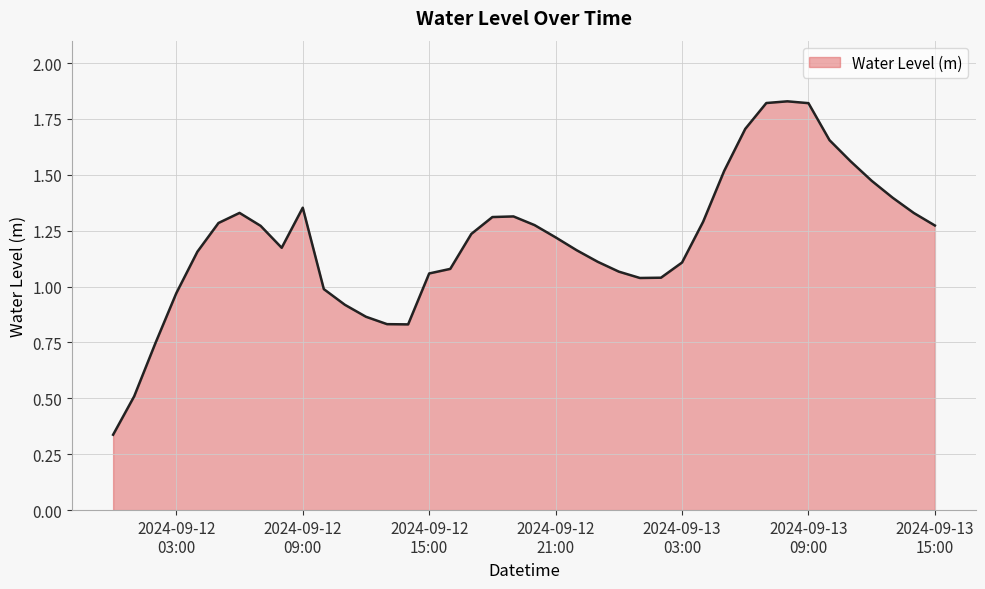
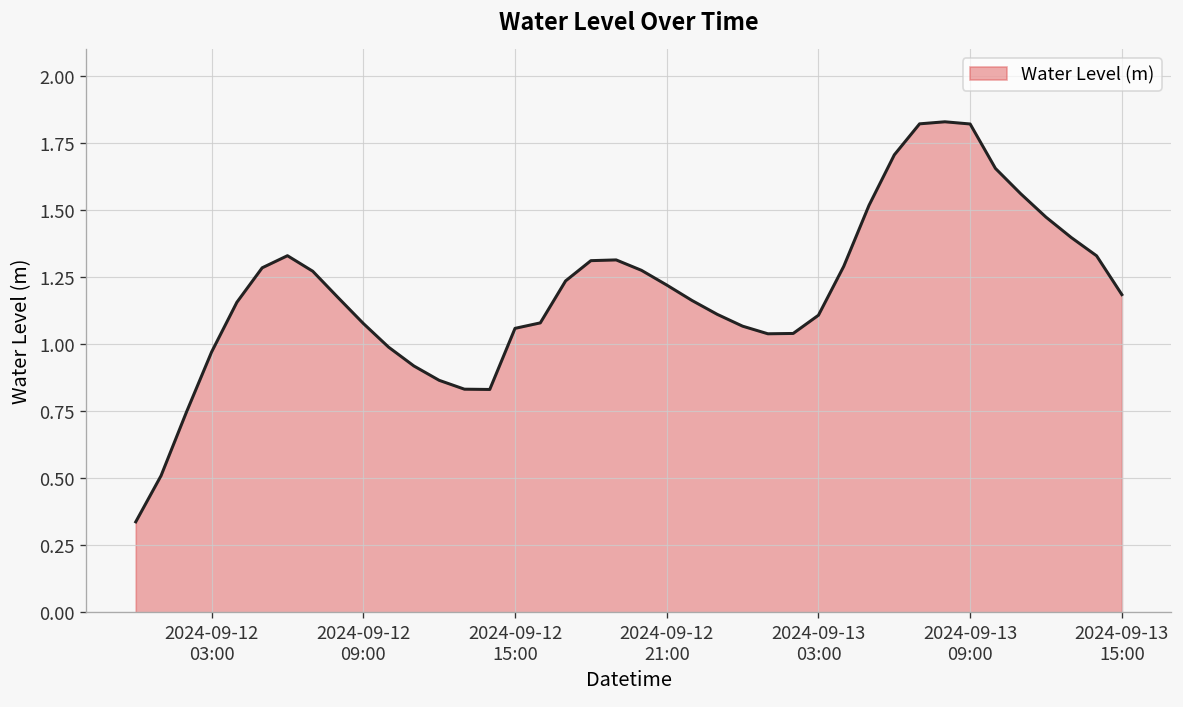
  {
    "2024-09-12 03:00": 0.97,
-   "2024-09-12 09:00": 1.35,
+   "2024-09-12 09:00": 1.08,
    "2024-09-12 15:00": 1.06,
    "2024-09-12 21:00": 1.22,
    "2024-09-13 03:00": 1.11,
    "2024-09-13 09:00": 1.82,
-   "2024-09-13 15:00": 1.27
+   "2024-09-13 15:00": 1.18
  }
